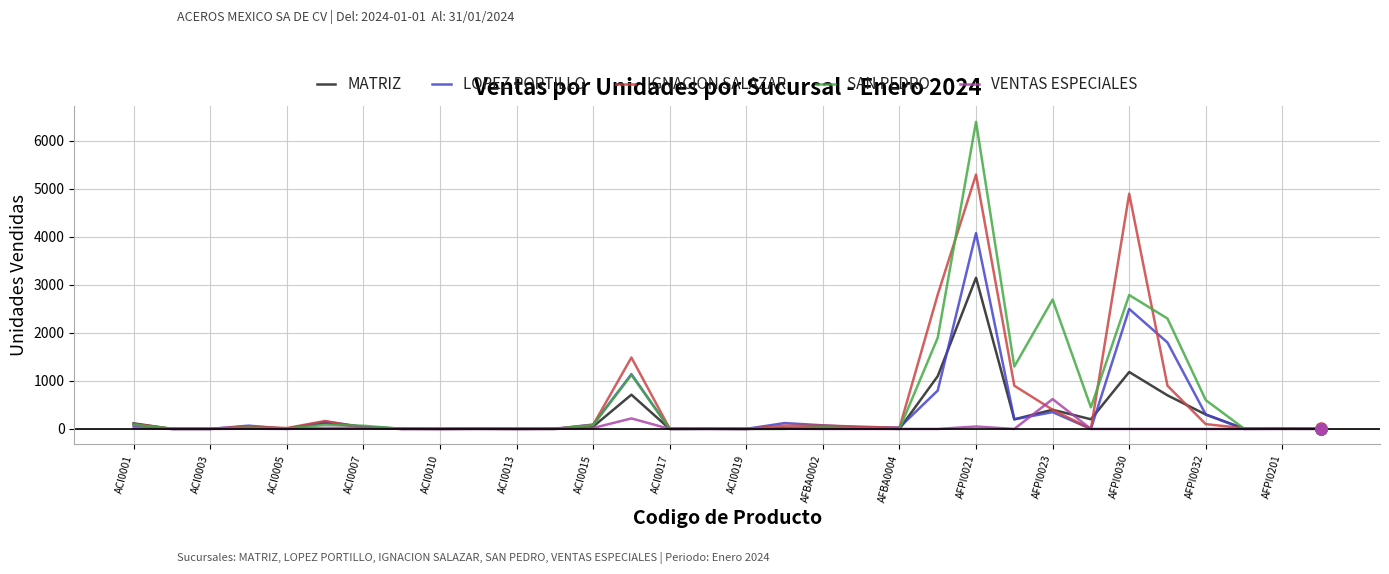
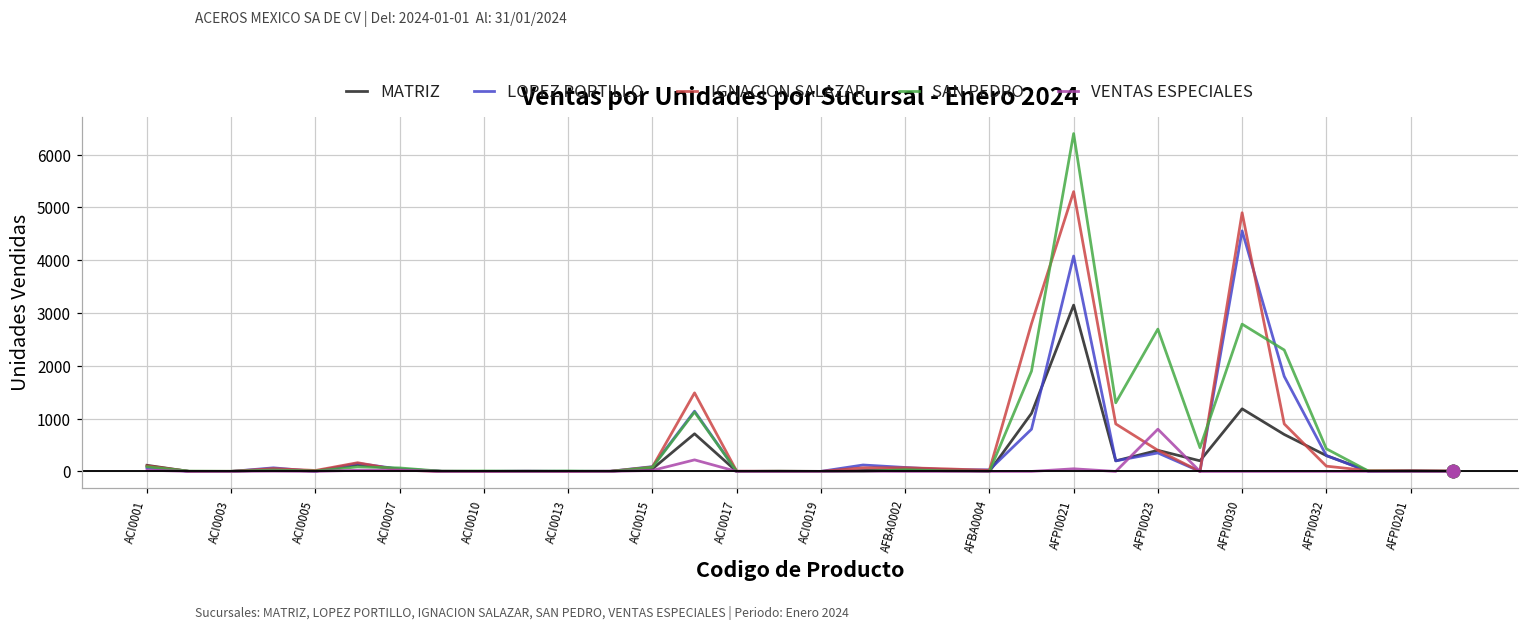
  {
    "LOPEZ PORTILLO": {
      "AFPI0021": 4100,
-     "AFPI0030": 2500
+     "AFPI0030": 4600
    },
    "SAN PEDRO": {
      "AFPI0021": 6400,
      "AFPI0023": 2700,
      "AFPI0030": 2800,
-     "AFPI0032": 600
+     "AFPI0032": 400
    },
    "VENTAS ESPECIALES": {
      "AFPI0021": 100,
-     "AFPI0023": 600,
+     "AFPI0023": 800,
      "AFPI0030": 0,
      "AFPI0032": 0
    }
  }
